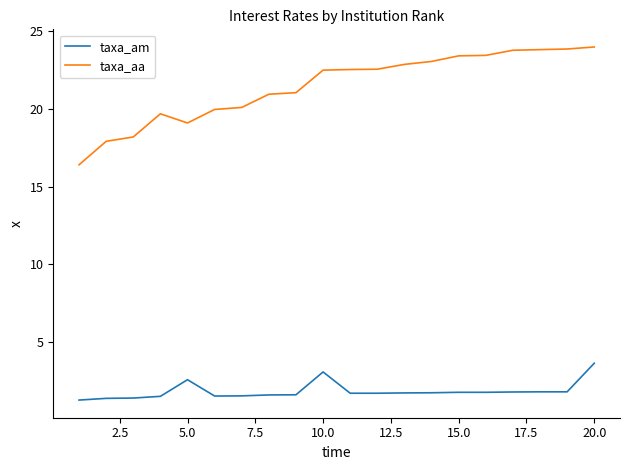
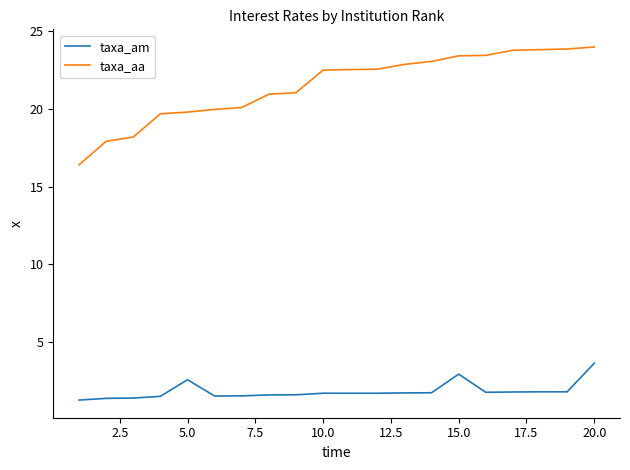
  {
    "taxa_am": {
      "5.0": 2.6,
-     "10.0": 3.1,
-     "15.0": 1.8,
+     "10.0": 1.7,
+     "15.0": 2.9,
      "20.0": 3.6
    },
    "taxa_aa": {
-     "5.0": 19.1,
+     "5.0": 19.8,
      "10.0": 22.5,
      "15.0": 23.4,
      "20.0": 24.0
    }
  }
